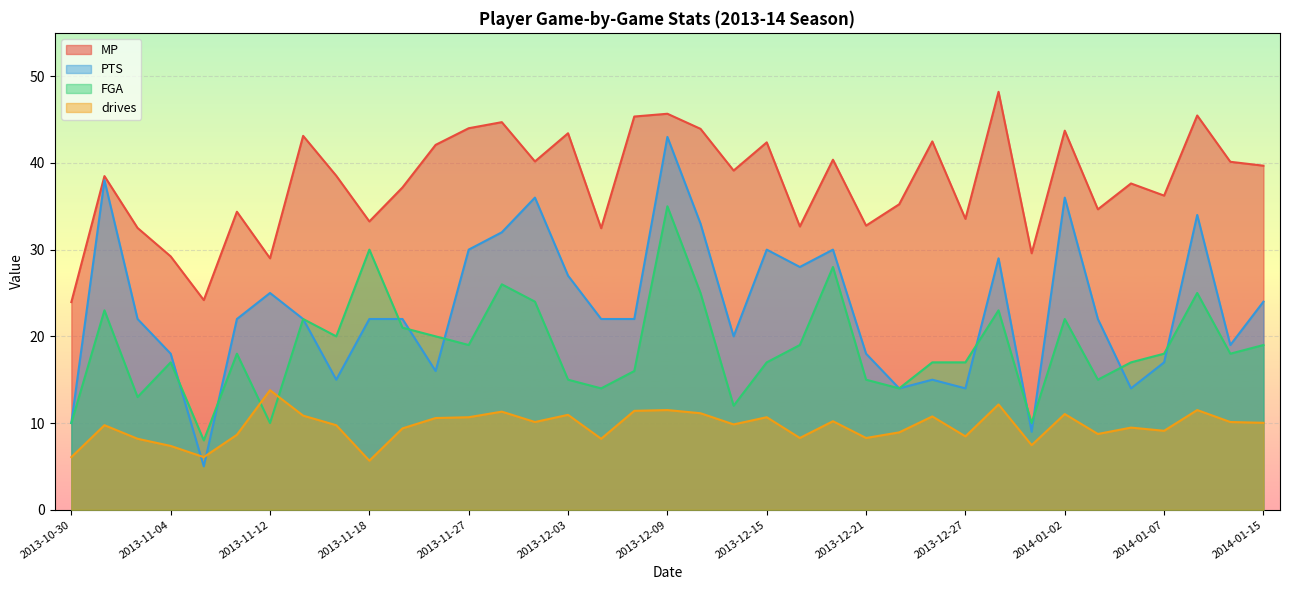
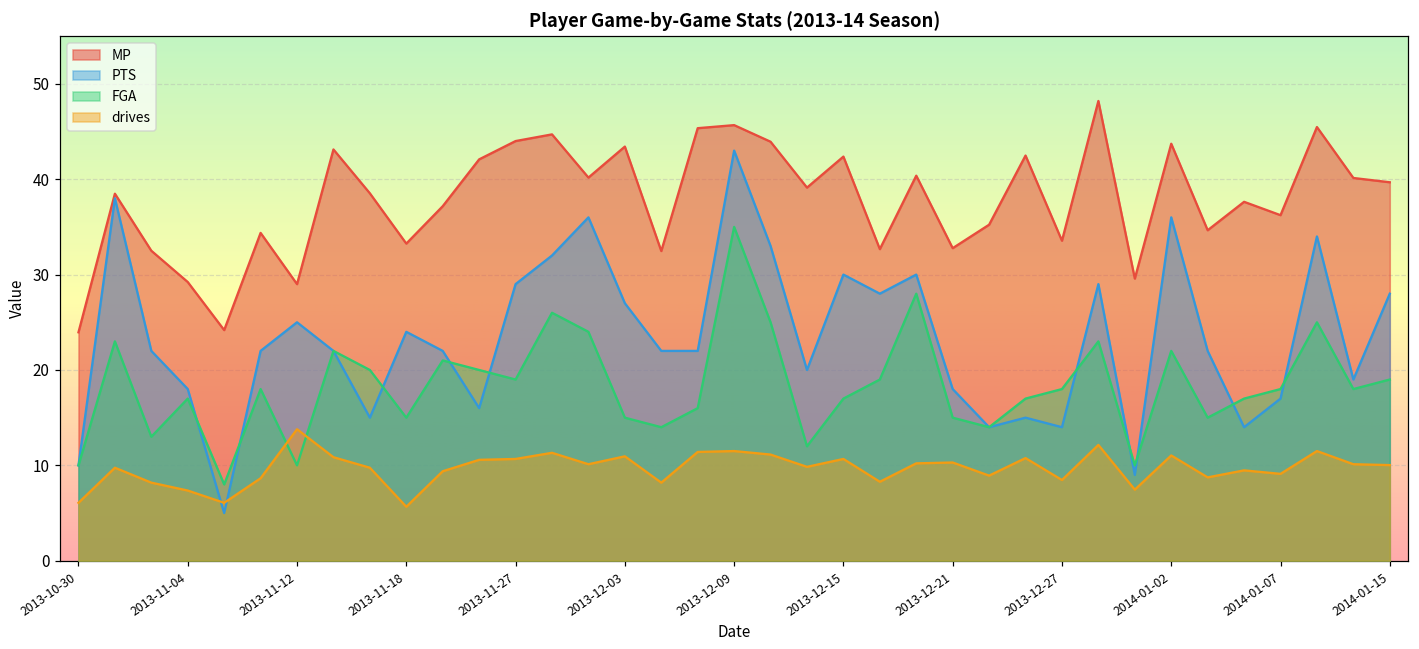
  {
    "MP": {
      "2013-10-30": 24,
      "2013-11-04": 29,
      "2013-11-12": 29,
      "2013-11-18": 33,
      "2013-11-27": 44,
      "2013-12-03": 43,
      "2013-12-09": 46,
      "2013-12-15": 42,
      "2013-12-21": 33,
      "2013-12-27": 34,
      "2014-01-02": 44,
      "2014-01-07": 36,
      "2014-01-15": 40
    },
    "PTS": {
      "2013-11-04": 18,
      "2013-11-12": 25,
-     "2013-11-18": 22,
-     "2013-11-27": 30,
+     "2013-11-18": 24,
+     "2013-11-27": 29,
      "2013-12-03": 27,
      "2013-12-09": 43,
      "2013-12-15": 30,
      "2013-12-21": 18,
      "2013-12-27": 14,
      "2014-01-02": 36,
      "2014-01-07": 17,
-     "2014-01-15": 24
+     "2014-01-15": 28
    },
    "FGA": {
      "2013-11-04": 17,
      "2013-11-12": 10,
-     "2013-11-18": 30,
+     "2013-11-18": 15,
      "2013-11-27": 19,
      "2013-12-03": 15,
      "2013-12-09": 35,
      "2013-12-15": 17,
      "2013-12-21": 15,
-     "2013-12-27": 17,
+     "2013-12-27": 18,
      "2014-01-02": 22,
      "2014-01-07": 18,
      "2014-01-15": 19
    },
    "drives": {
      "2013-10-30": 6,
      "2013-11-04": 7,
      "2013-11-12": 14,
      "2013-11-18": 6,
      "2013-11-27": 11,
      "2013-12-03": 11,
      "2013-12-09": 12,
      "2013-12-15": 11,
-     "2013-12-21": 8,
+     "2013-12-21": 10,
      "2013-12-27": 8,
      "2014-01-02": 11,
      "2014-01-07": 9,
      "2014-01-15": 10
    }
  }
